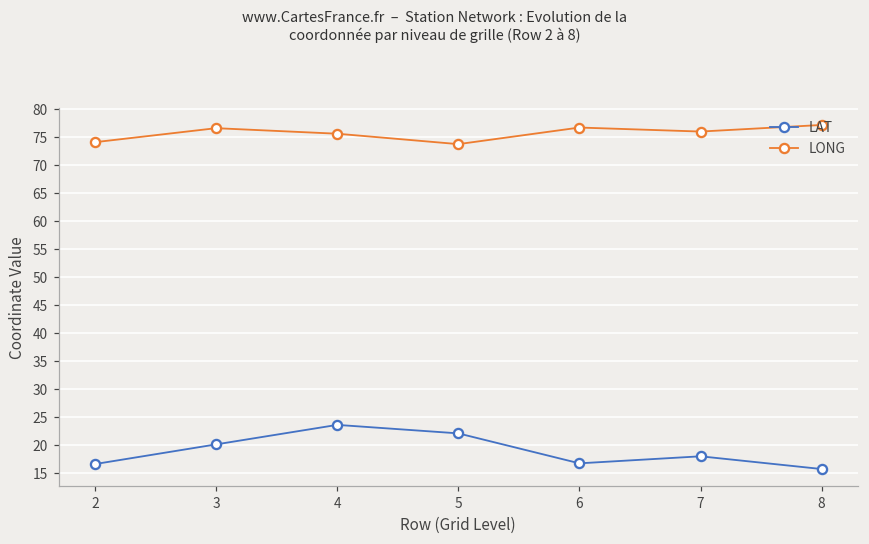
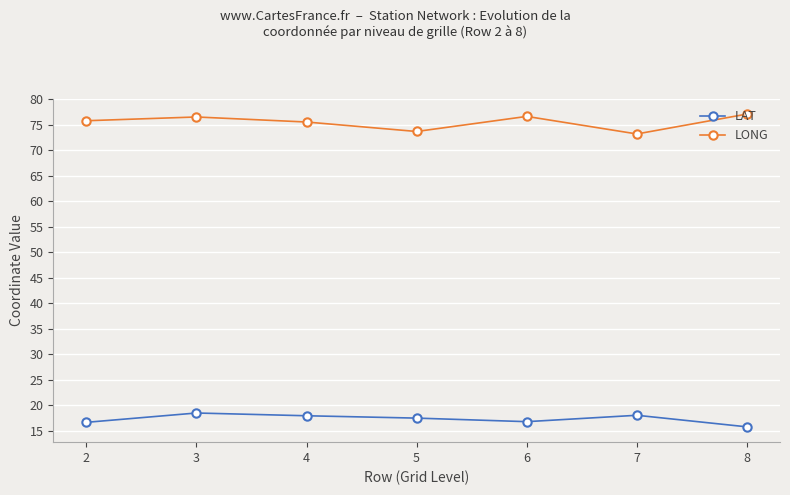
  {
    "LAT": {
      "2": 17,
-     "3": 20,
-     "4": 24,
-     "5": 22,
+     "3": 18,
+     "4": 18,
+     "5": 17,
      "6": 17,
      "7": 18,
      "8": 16
    },
    "LONG": {
-     "2": 74,
+     "2": 76,
      "3": 76,
      "4": 76,
      "5": 74,
      "6": 77,
-     "7": 76,
+     "7": 73,
      "8": 77
    }
  }
